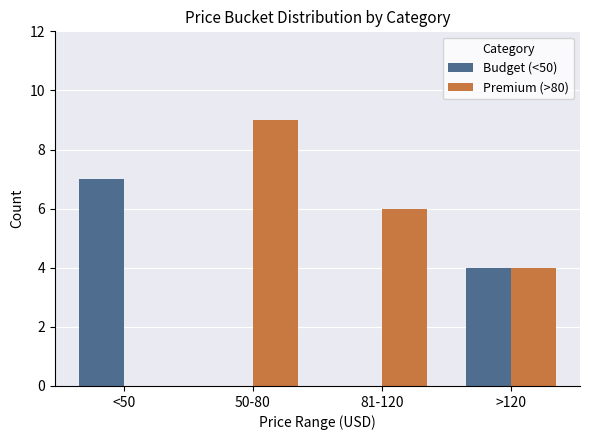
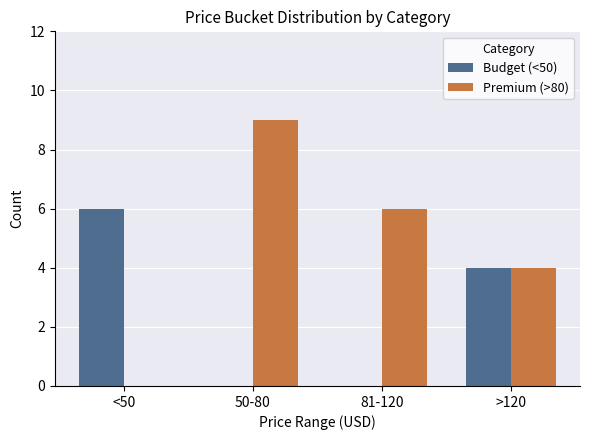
  {
    "Budget (<50)": {
-     "<50": 7,
+     "<50": 6,
      "50-80": 0,
      "81-120": 0,
      ">120": 4
    },
    "Premium (>80)": {
      "<50": 0,
      "50-80": 9,
      "81-120": 6,
      ">120": 4
    }
  }
